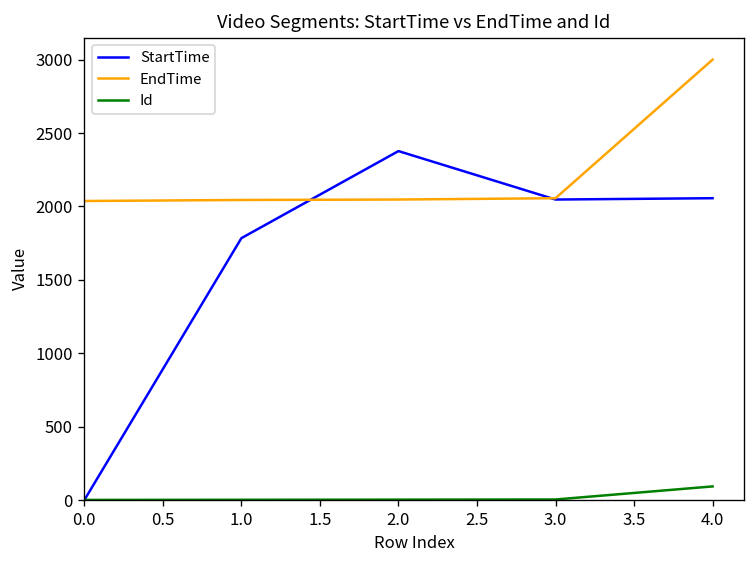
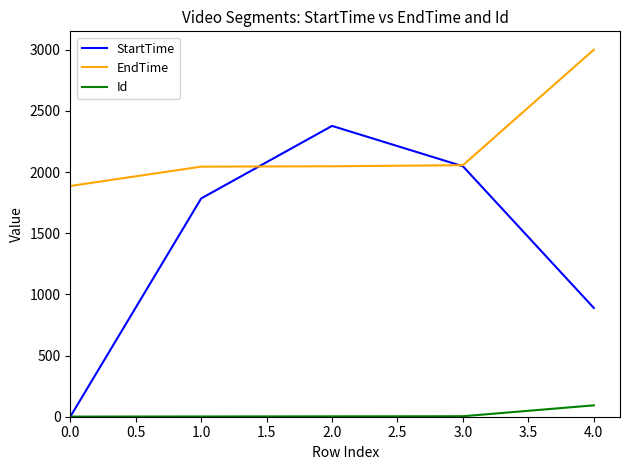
  {
    "StartTime": {
      "1.0": 1780,
      "2.0": 2380,
-     "4.0": 2060
+     "4.0": 890
    },
    "EndTime": {
-     "0.0": 2040,
+     "0.0": 1890,
      "1.0": 2040,
      "2.0": 2050,
      "4.0": 3000
    },
    "Id": {
      "1.0": 0,
      "2.0": 0,
      "3.0": 0,
      "4.0": 90
    }
  }
